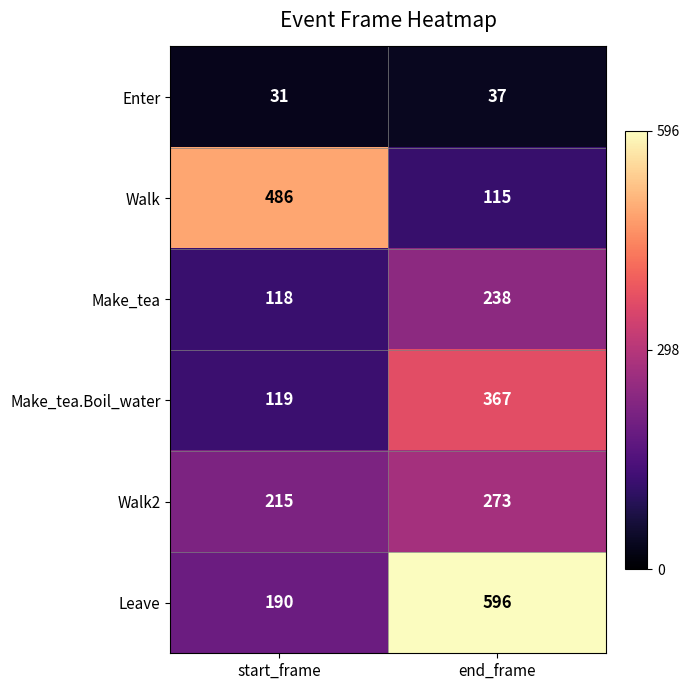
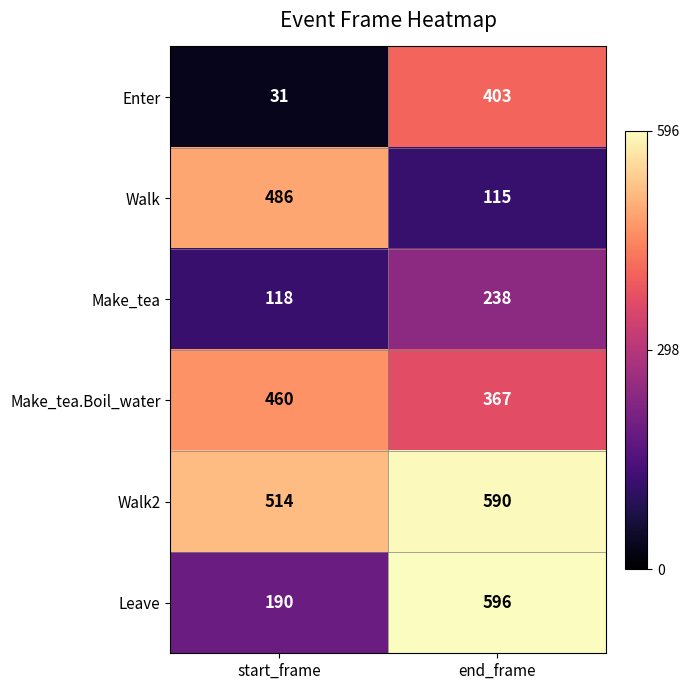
  {
    "Enter": {
      "start_frame": 31,
-     "end_frame": 37
+     "end_frame": 403
    },
    "Walk": {
      "start_frame": 486,
      "end_frame": 115
    },
    "Make_tea": {
      "start_frame": 118,
      "end_frame": 238
    },
    "Make_tea.Boil_water": {
-     "start_frame": 119,
+     "start_frame": 460,
      "end_frame": 367
    },
    "Walk2": {
-     "start_frame": 215,
-     "end_frame": 273
+     "start_frame": 514,
+     "end_frame": 590
    },
    "Leave": {
      "start_frame": 190,
      "end_frame": 596
    }
  }
